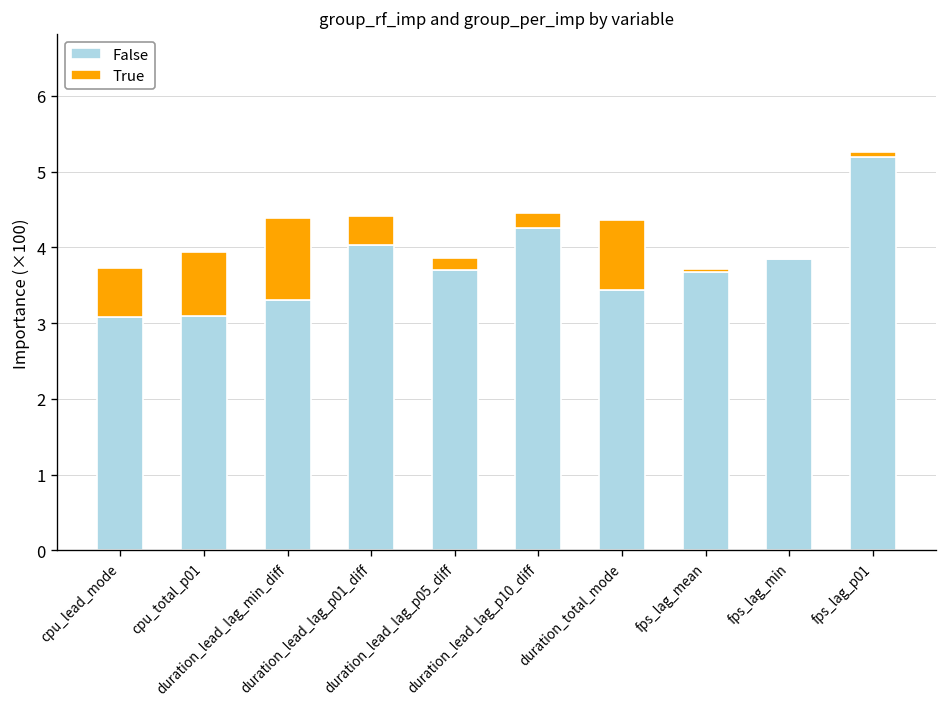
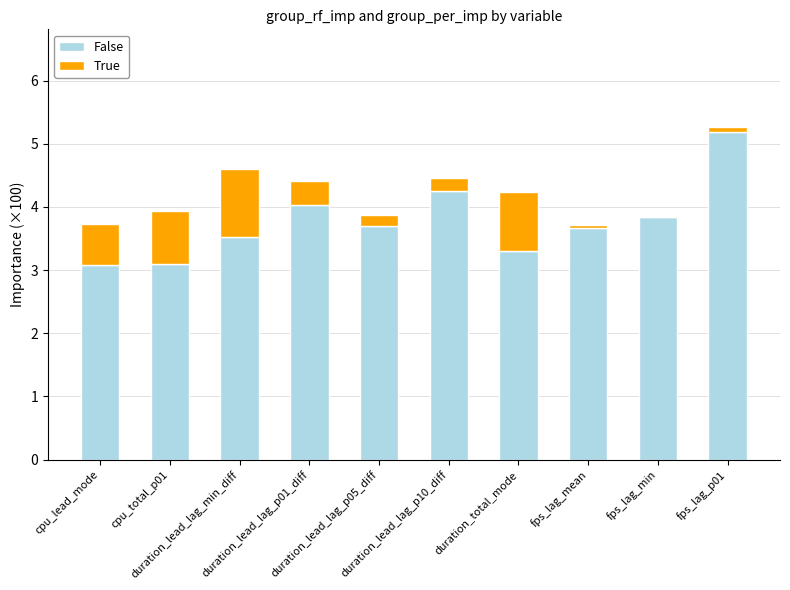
  {
    "False": {
      "cpu_lead_mode": 3.1,
      "cpu_total_p01": 3.1,
-     "duration_lead_lag_min_diff": 3.3,
+     "duration_lead_lag_min_diff": 3.5,
      "duration_lead_lag_p01_diff": 4.0,
      "duration_lead_lag_p05_diff": 3.7,
      "duration_lead_lag_p10_diff": 4.3,
-     "duration_total_mode": 3.4,
+     "duration_total_mode": 3.3,
      "fps_lag_mean": 3.7,
      "fps_lag_min": 3.8,
      "fps_lag_p01": 5.2
    },
    "True": {
      "cpu_lead_mode": 0.7,
      "cpu_total_p01": 0.9,
      "duration_lead_lag_min_diff": 1.1,
      "duration_lead_lag_p01_diff": 0.4,
      "duration_lead_lag_p05_diff": 0.2,
      "duration_lead_lag_p10_diff": 0.2,
      "duration_total_mode": 0.9,
      "fps_lag_mean": 0.0,
      "fps_lag_min": 0.0,
      "fps_lag_p01": 0.1
    }
  }
